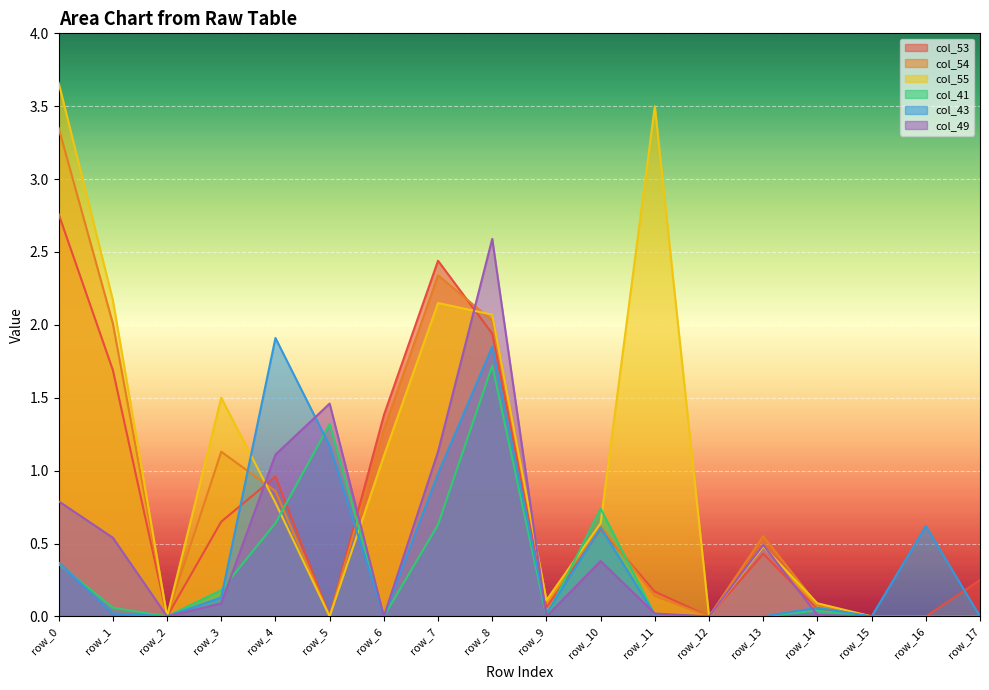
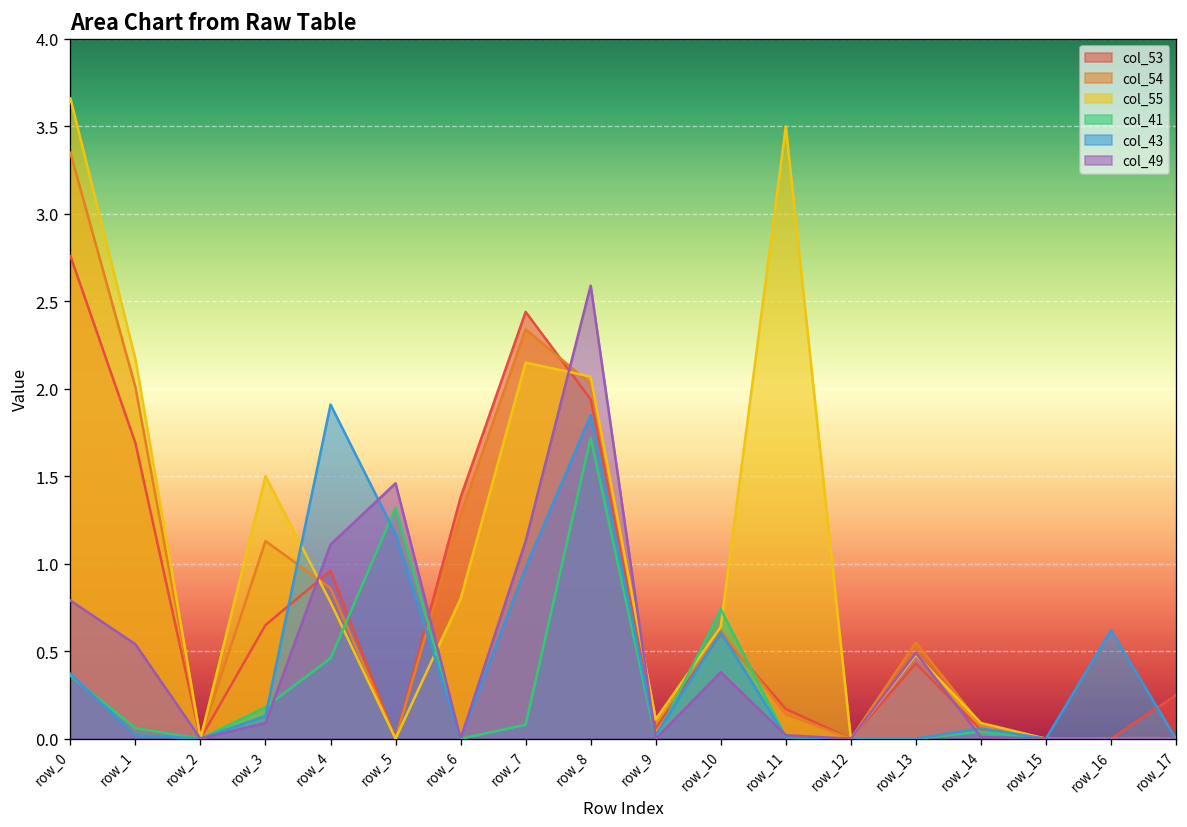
  {
    "col_55": {
      "row_0": 3.66,
      "row_1": 2.17,
      "row_3": 1.5,
      "row_4": 0.78,
-     "row_6": 1.1,
+     "row_6": 0.8,
      "row_7": 2.15,
      "row_8": 2.07,
      "row_10": 0.64,
      "row_11": 3.5
    },
    "col_41": {
      "row_1": 0.06,
      "row_3": 0.18,
-     "row_4": 0.64,
+     "row_4": 0.46,
      "row_5": 1.32,
-     "row_7": 0.63,
+     "row_7": 0.08,
      "row_8": 1.72,
      "row_10": 0.74
    },
    "col_43": {
      "row_1": 0.02,
      "row_3": 0.13,
      "row_4": 1.91,
      "row_5": 1.17,
      "row_7": 0.98,
      "row_8": 1.85,
      "row_9": 0.02,
      "row_16": 0.62
    },
    "col_49": {
      "row_0": 0.79,
      "row_1": 0.54,
      "row_3": 0.09,
      "row_4": 1.11,
      "row_5": 1.46,
      "row_7": 1.13,
      "row_8": 2.59,
      "row_10": 0.38,
      "row_14": 0.01
    }
  }
